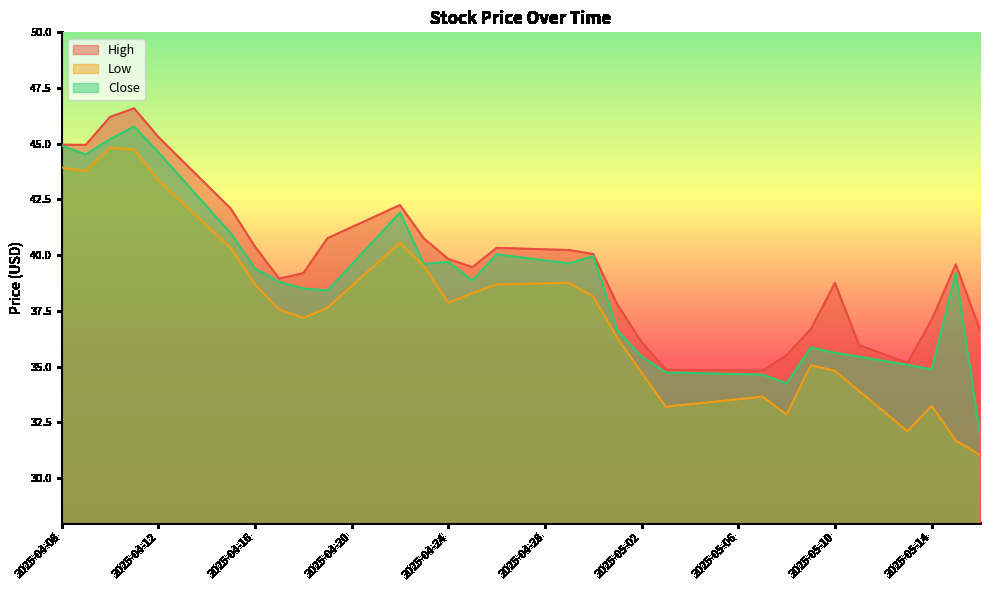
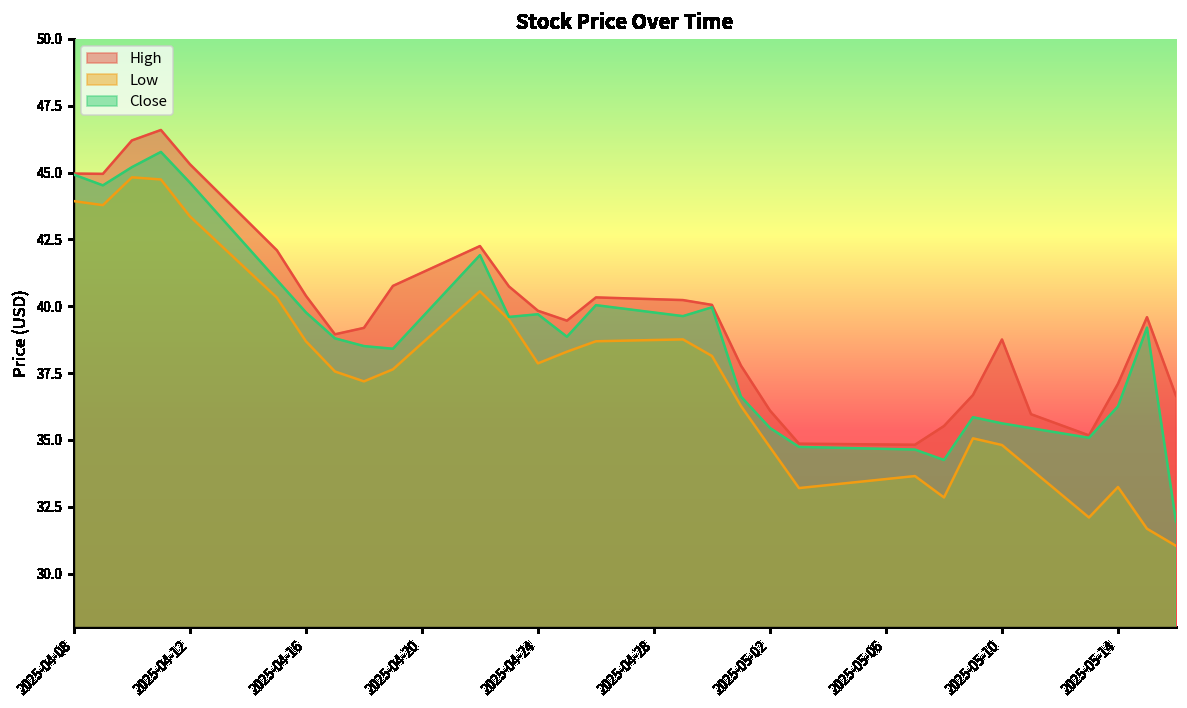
  {
    "High": {
      "2025-04-12": 45.3,
      "2025-04-16": 40.4,
      "2025-04-20": 41.3,
      "2025-04-24": 39.8,
      "2025-04-28": 40.3,
      "2025-05-02": 36.1,
      "2025-05-06": 34.8,
      "2025-05-10": 38.8,
      "2025-05-14": 37.1
    },
    "Low": {
      "2025-04-08": 43.9,
      "2025-04-12": 43.4,
      "2025-04-16": 38.7,
      "2025-04-20": 38.6,
      "2025-04-24": 37.9,
      "2025-04-28": 38.7,
      "2025-05-02": 34.7,
      "2025-05-06": 33.5,
      "2025-05-10": 34.8,
      "2025-05-14": 33.2
    },
    "Close": {
      "2025-04-12": 44.6,
-     "2025-04-16": 39.4,
+     "2025-04-16": 39.8,
      "2025-04-20": 39.6,
      "2025-04-24": 39.7,
      "2025-04-28": 39.8,
      "2025-05-02": 35.5,
      "2025-05-06": 34.7,
      "2025-05-10": 35.6,
-     "2025-05-14": 34.9
+     "2025-05-14": 36.3
    }
  }
